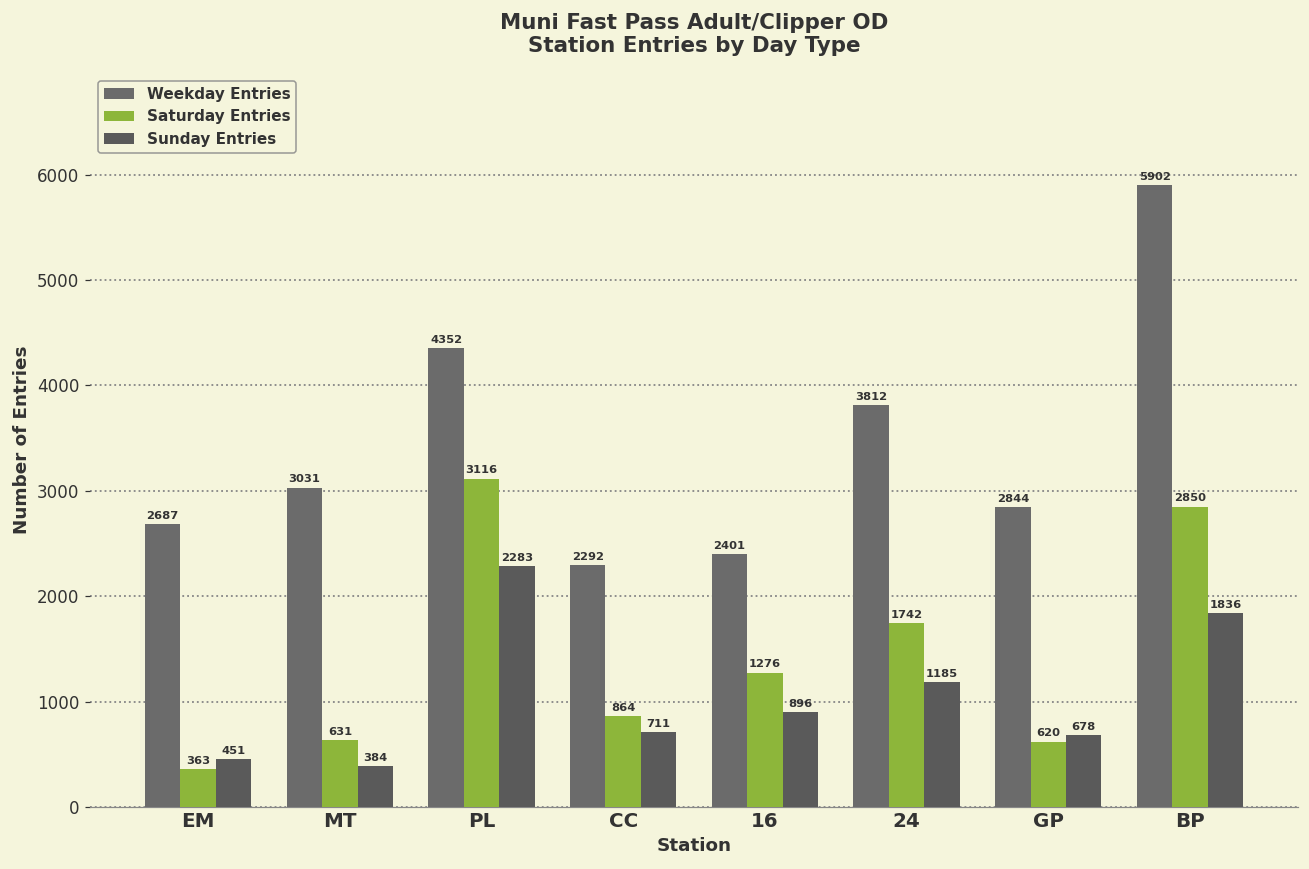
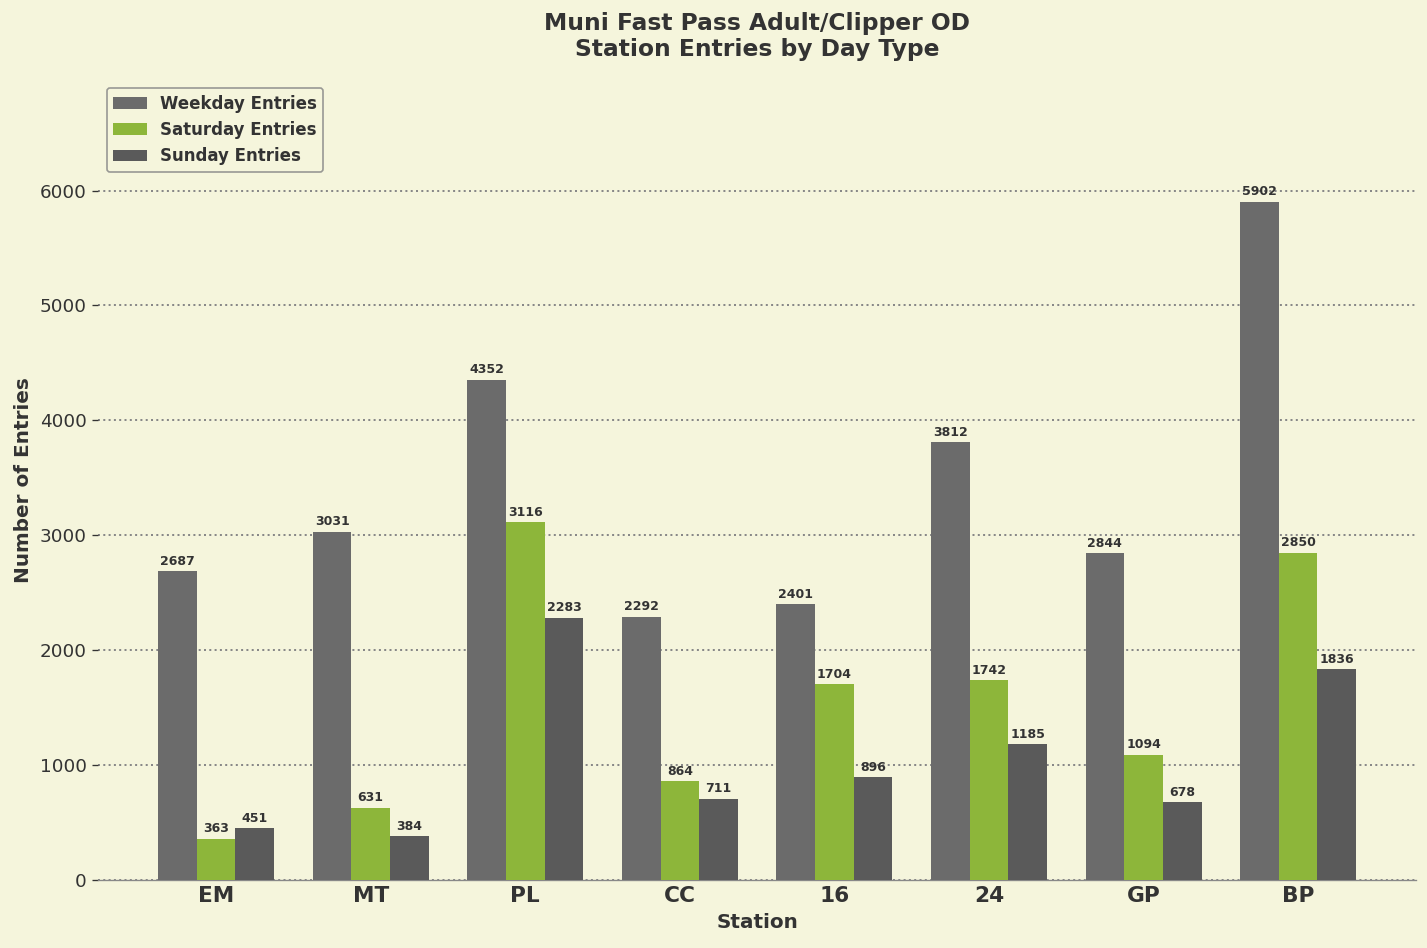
  {
    "Saturday Entries": {
      "EM": 363,
      "MT": 631,
      "PL": 3116,
      "CC": 864,
-     "16": 1276,
+     "16": 1704,
      "24": 1742,
-     "GP": 620,
+     "GP": 1094,
      "BP": 2850
    }
  }
